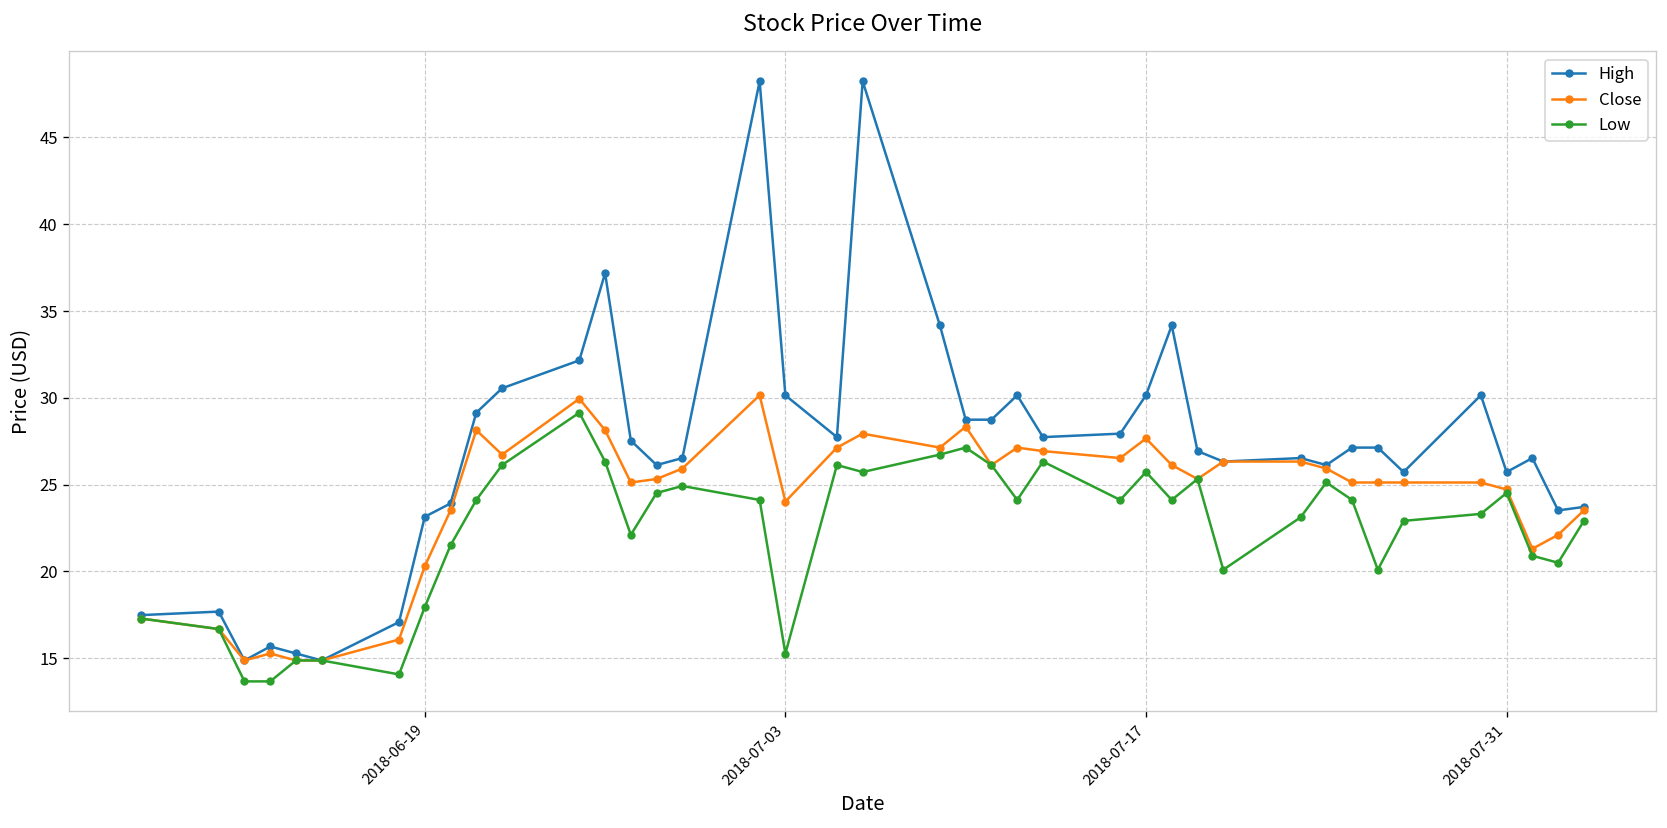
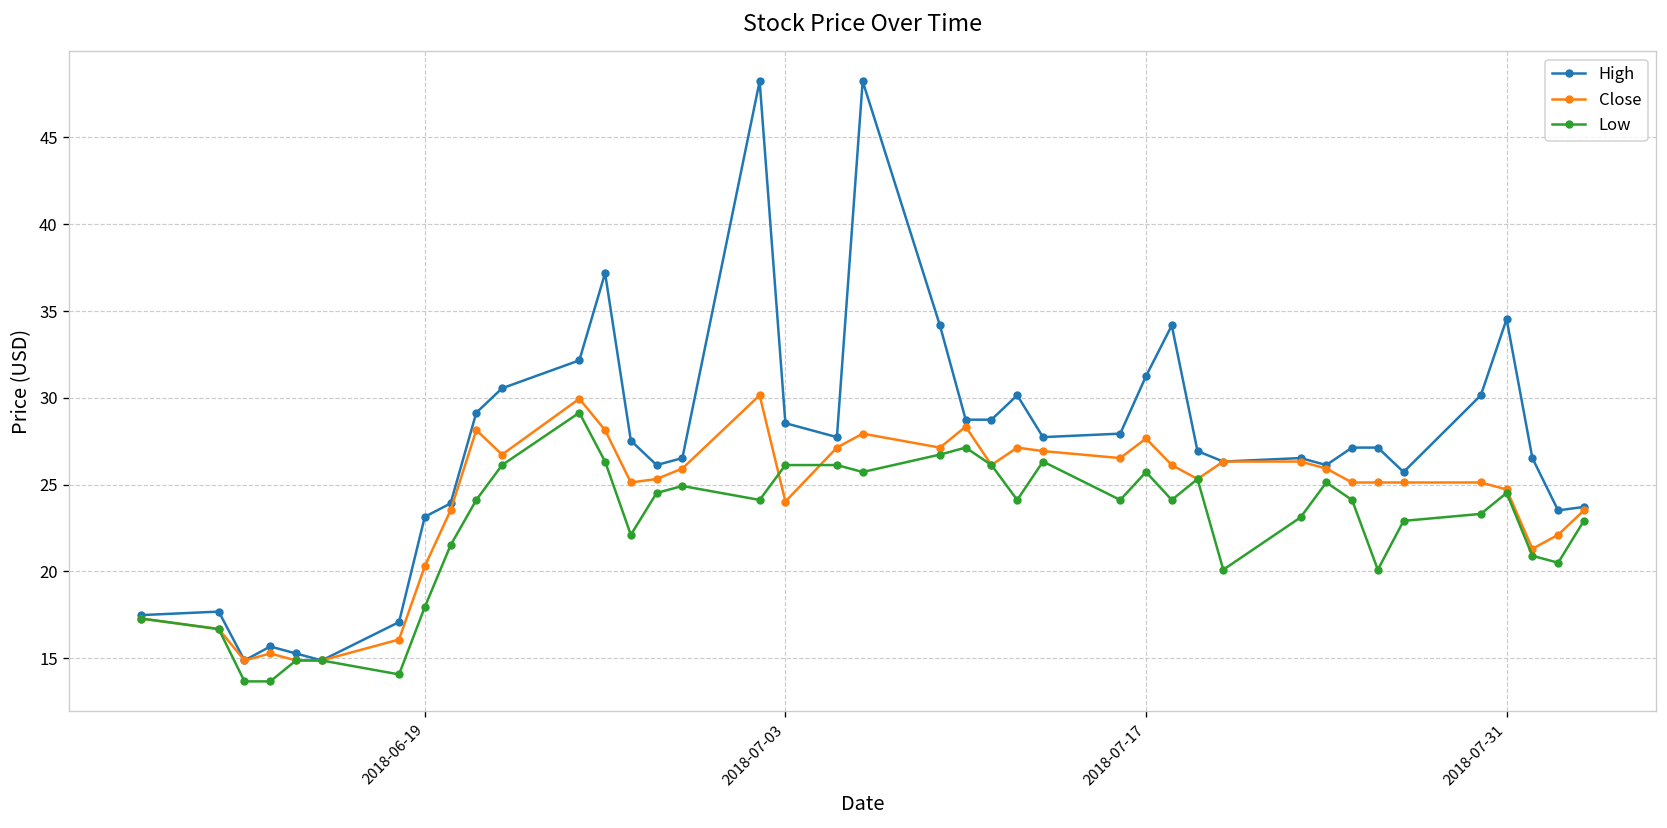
  {
    "High": {
      "2018-06-19": 23.2,
-     "2018-07-03": 30.1,
-     "2018-07-17": 30.2,
-     "2018-07-31": 25.7
+     "2018-07-03": 28.5,
+     "2018-07-17": 31.3,
+     "2018-07-31": 34.5
    },
    "Close": {
      "2018-06-19": 20.3,
      "2018-07-03": 24.0,
      "2018-07-17": 27.7,
      "2018-07-31": 24.7
    },
    "Low": {
      "2018-06-19": 17.9,
-     "2018-07-03": 15.3,
+     "2018-07-03": 26.1,
      "2018-07-17": 25.7,
      "2018-07-31": 24.5
    }
  }
